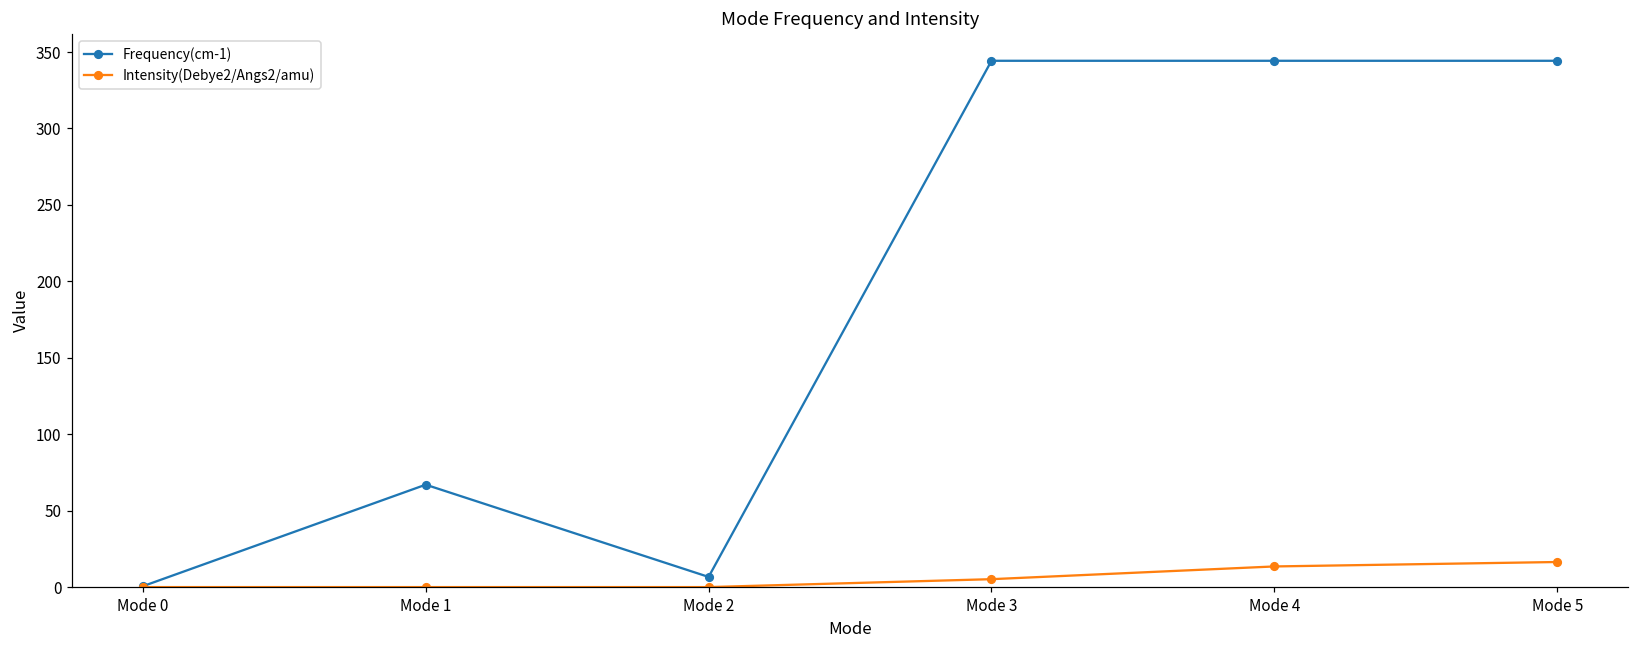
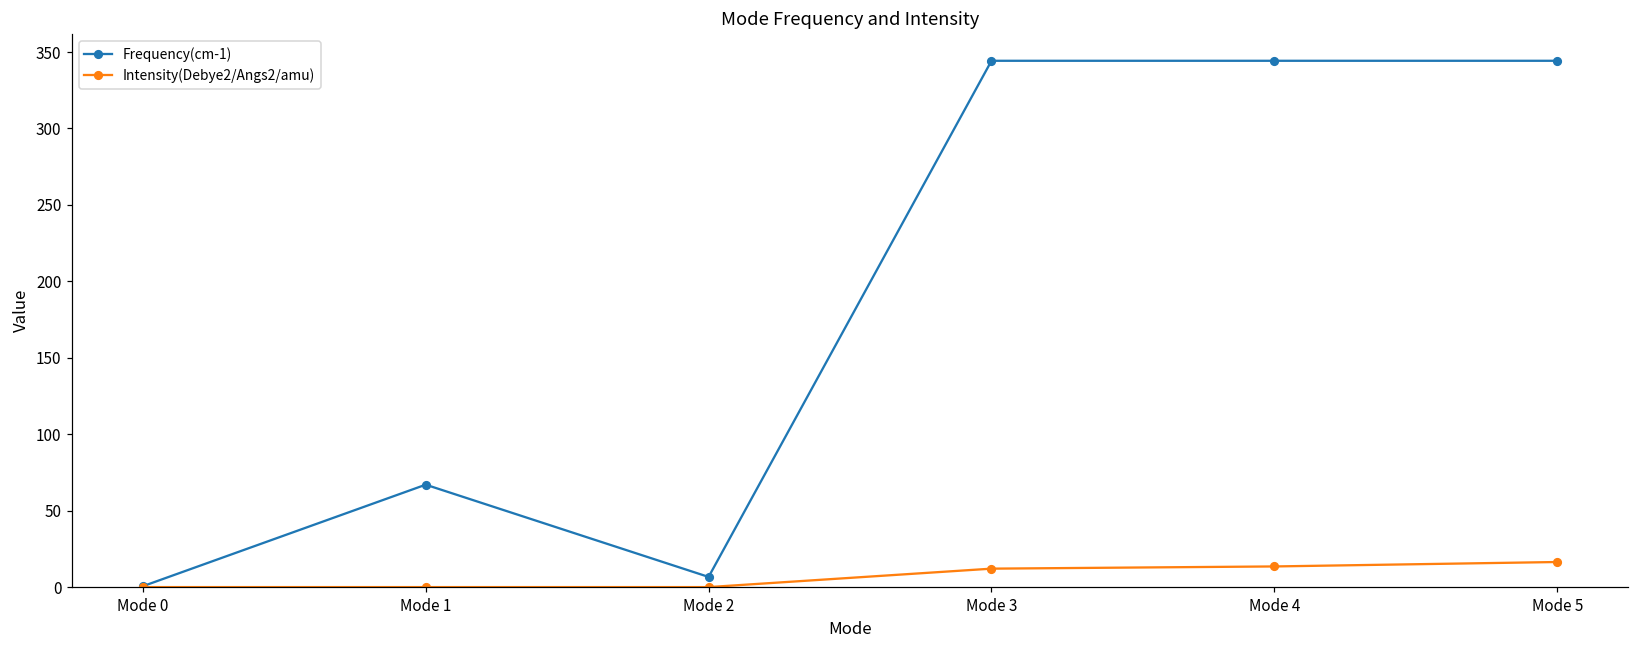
  {
    "Frequency(cm-1)": {
      "Mode 1": 67,
      "Mode 2": 7,
      "Mode 3": 344,
      "Mode 4": 344,
      "Mode 5": 344
    },
    "Intensity(Debye2/Angs2/amu)": {
      "Mode 1": 0,
      "Mode 2": 0,
-     "Mode 3": 5,
+     "Mode 3": 12,
      "Mode 4": 14,
      "Mode 5": 16
    }
  }
